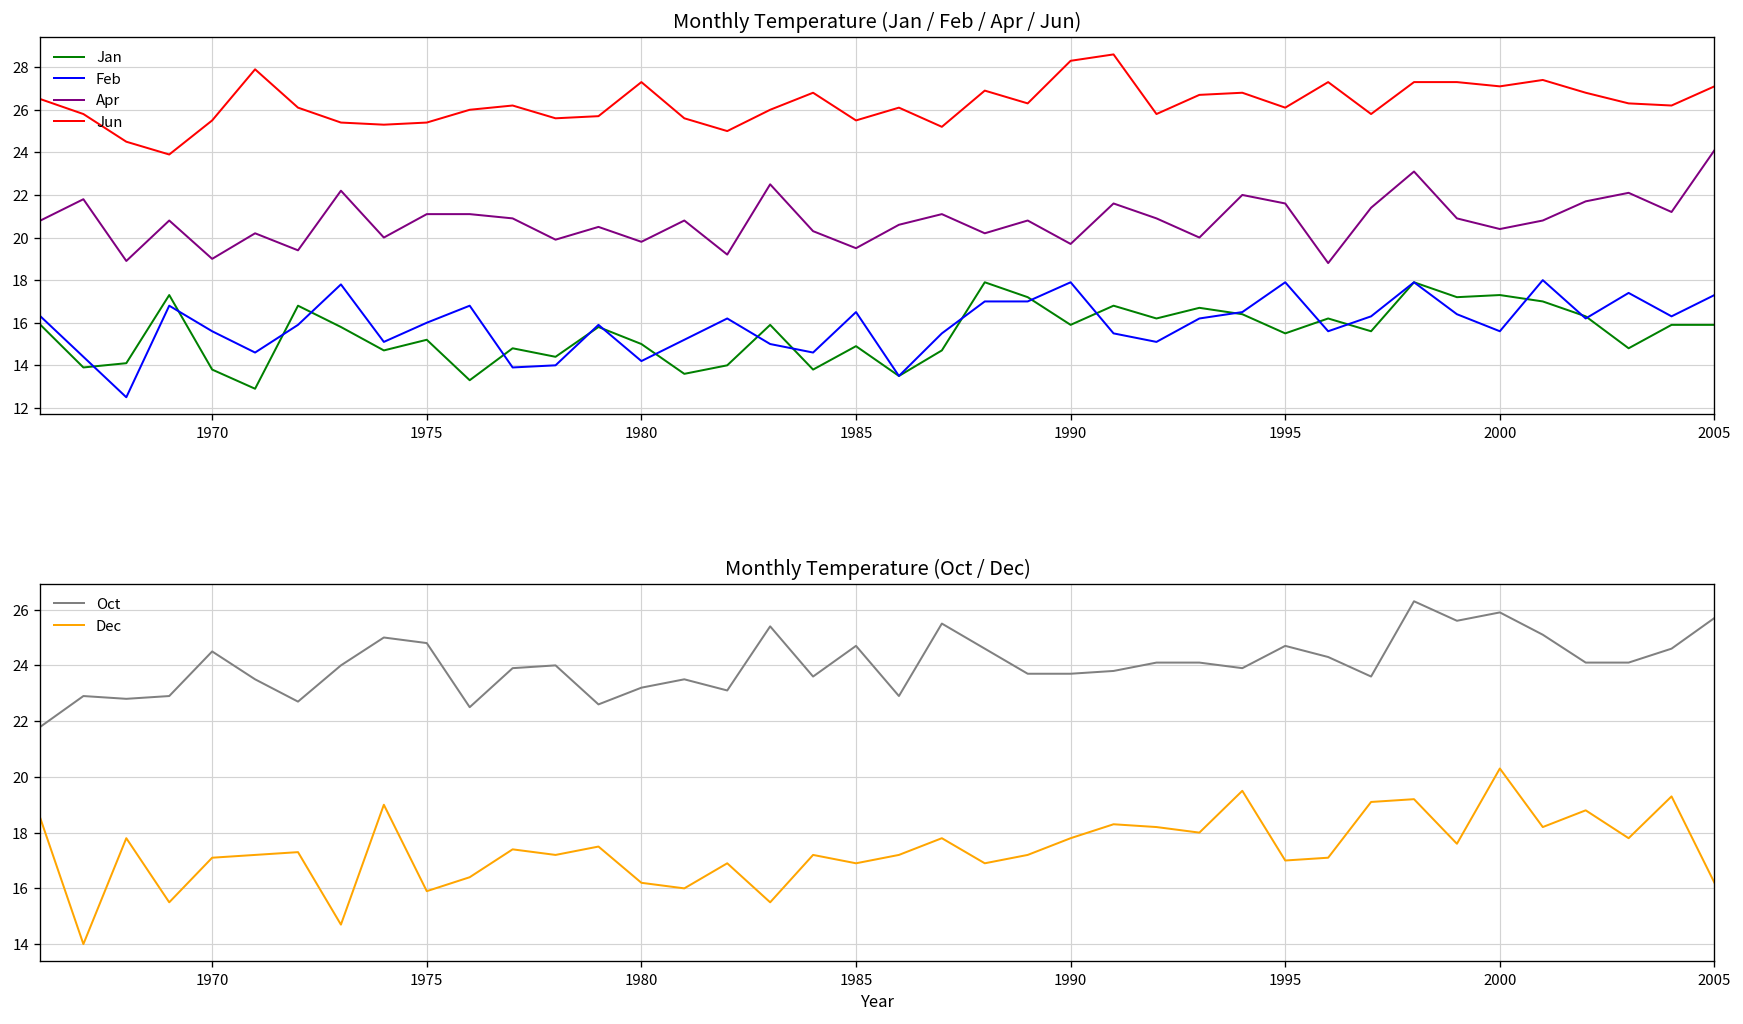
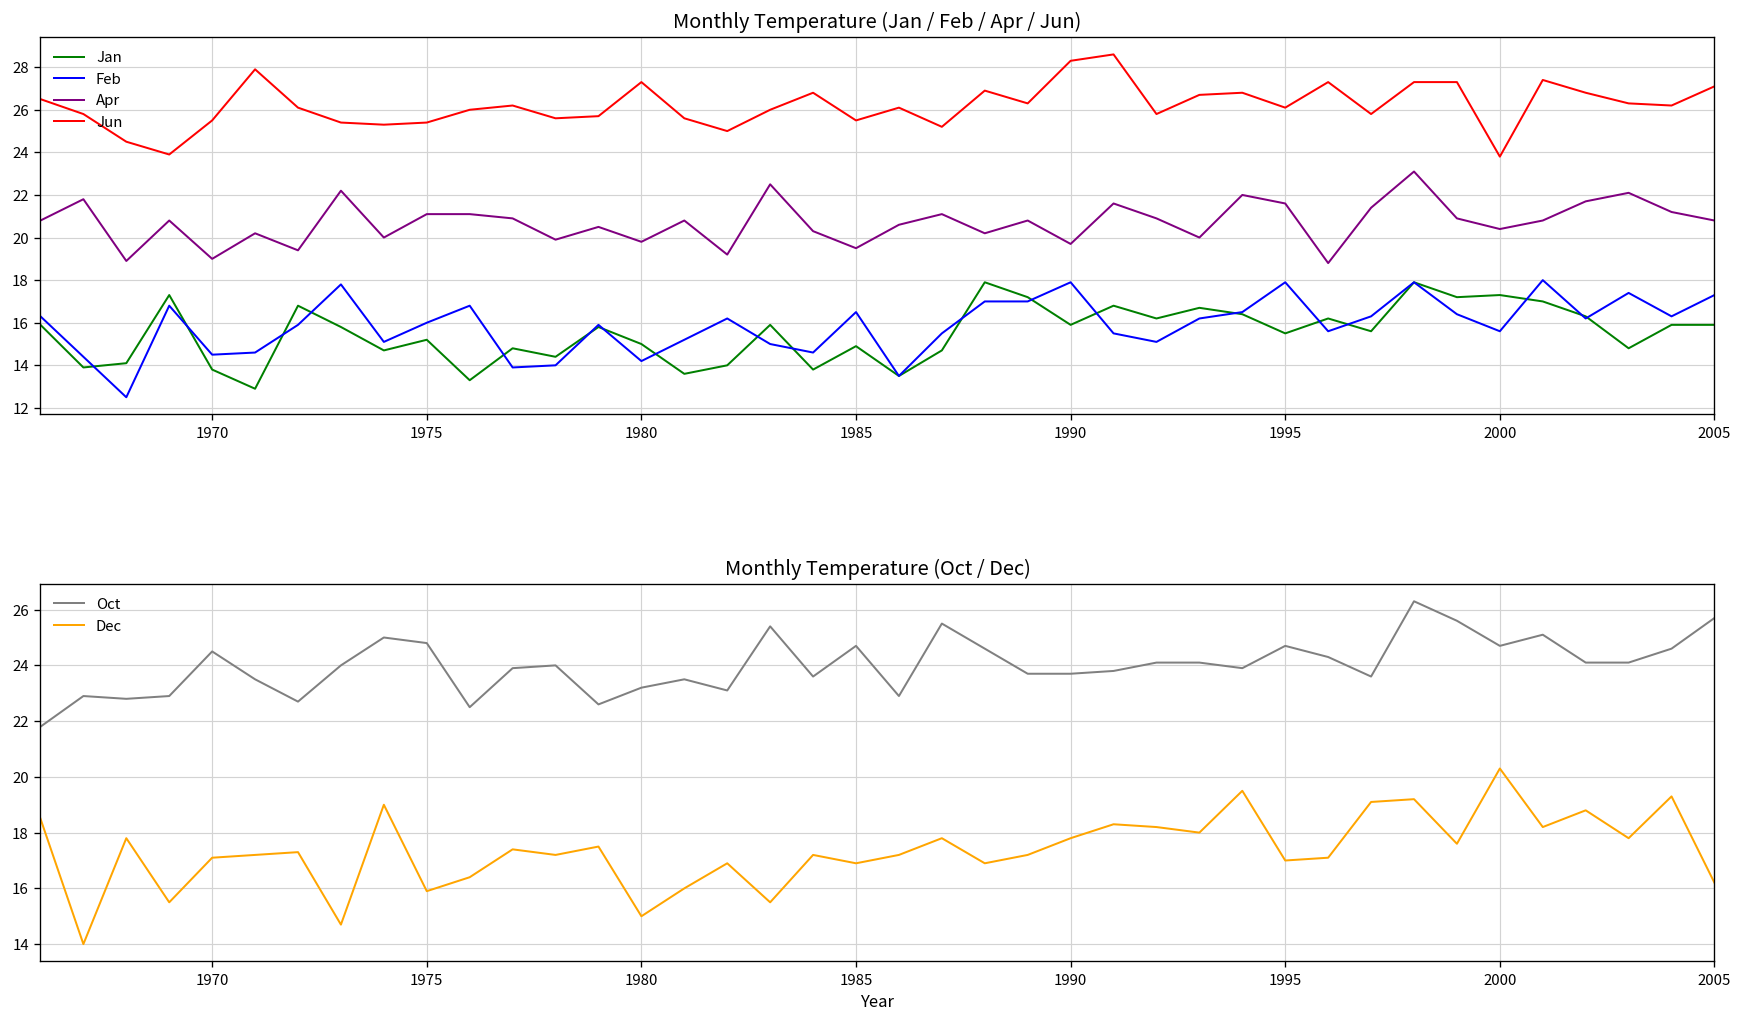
  {
    "Monthly Temperature (Jan / Feb / Apr / Jun)": {
      "Jan": {
        "1970": 13.8,
        "1975": 15.2,
        "1980": 15.0,
        "1985": 14.9,
        "1990": 15.9,
        "1995": 15.5,
        "2000": 17.3,
        "2005": 15.9
      },
      "Feb": {
-       "1970": 15.6,
+       "1970": 14.5,
        "1975": 16.0,
        "1980": 14.2,
        "1985": 16.5,
        "1990": 17.9,
        "1995": 17.9,
        "2000": 15.6,
        "2005": 17.3
      },
      "Apr": {
        "1970": 19.0,
        "1975": 21.1,
        "1980": 19.8,
        "1985": 19.5,
        "1990": 19.7,
        "1995": 21.6,
        "2000": 20.4,
-       "2005": 24.1
+       "2005": 20.8
      },
      "Jun": {
        "1970": 25.5,
        "1975": 25.4,
        "1980": 27.3,
        "1985": 25.5,
        "1990": 28.3,
        "1995": 26.1,
-       "2000": 27.1,
+       "2000": 23.8,
        "2005": 27.1
      }
    },
    "Monthly Temperature (Oct / Dec)": {
      "Oct": {
        "1970": 24.5,
        "1975": 24.8,
        "1980": 23.2,
        "1985": 24.7,
        "1990": 23.7,
        "1995": 24.7,
-       "2000": 25.9,
+       "2000": 24.7,
        "2005": 25.7
      },
      "Dec": {
        "1970": 17.1,
        "1975": 15.9,
-       "1980": 16.2,
+       "1980": 15.0,
        "1985": 16.9,
        "1990": 17.8,
        "1995": 17.0,
        "2000": 20.3,
        "2005": 16.2
      }
    }
  }
